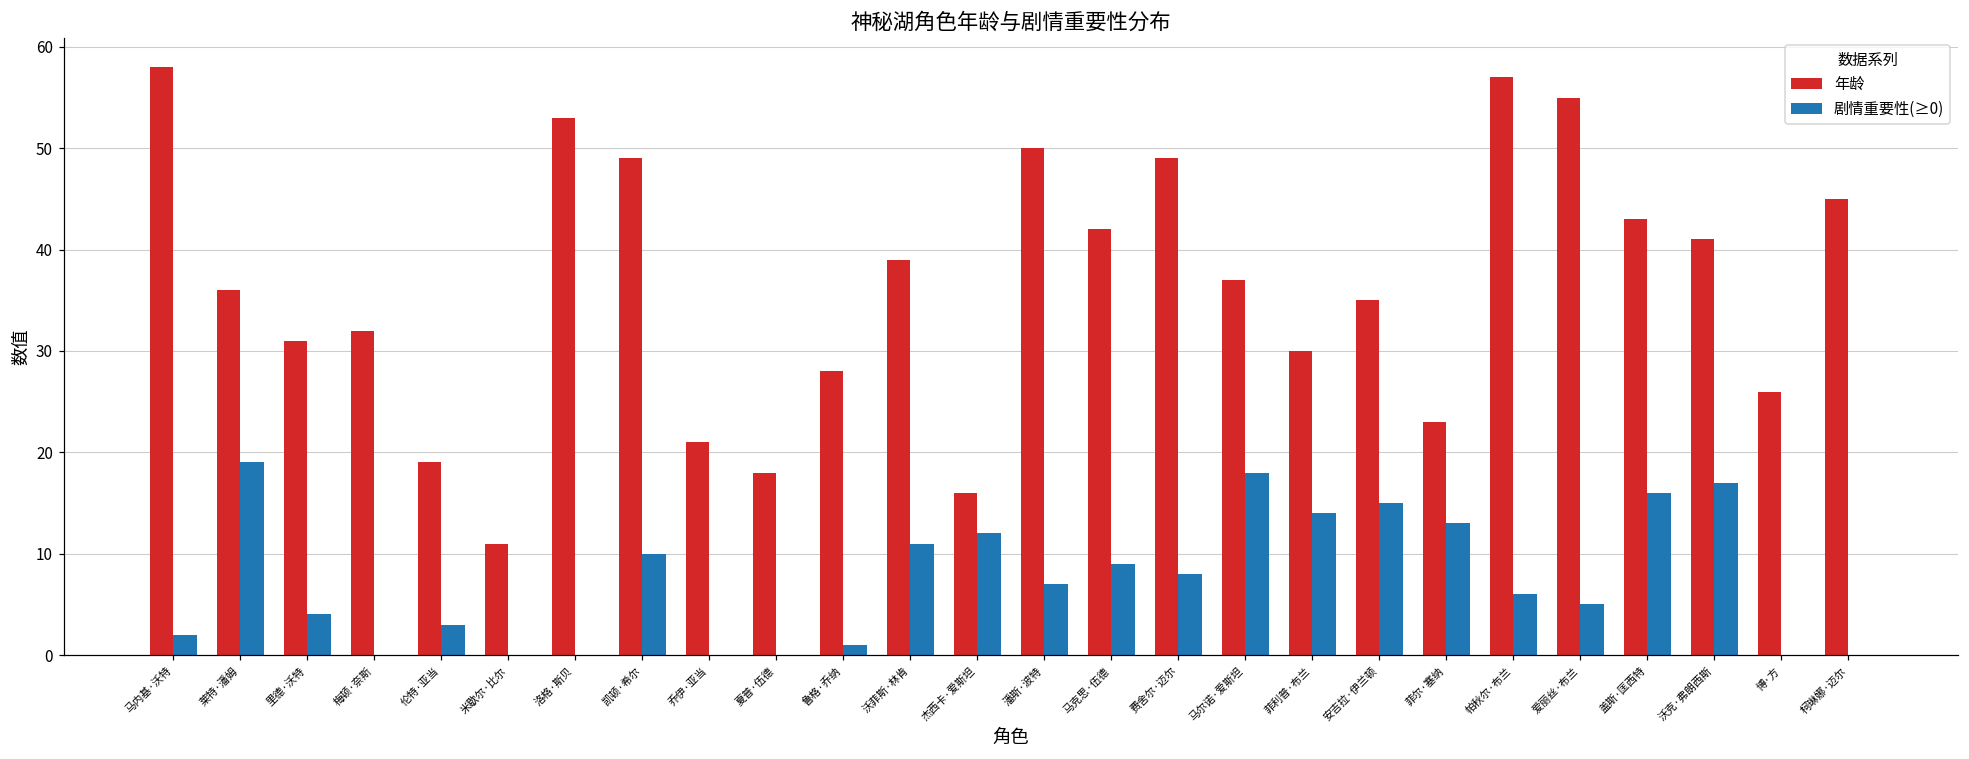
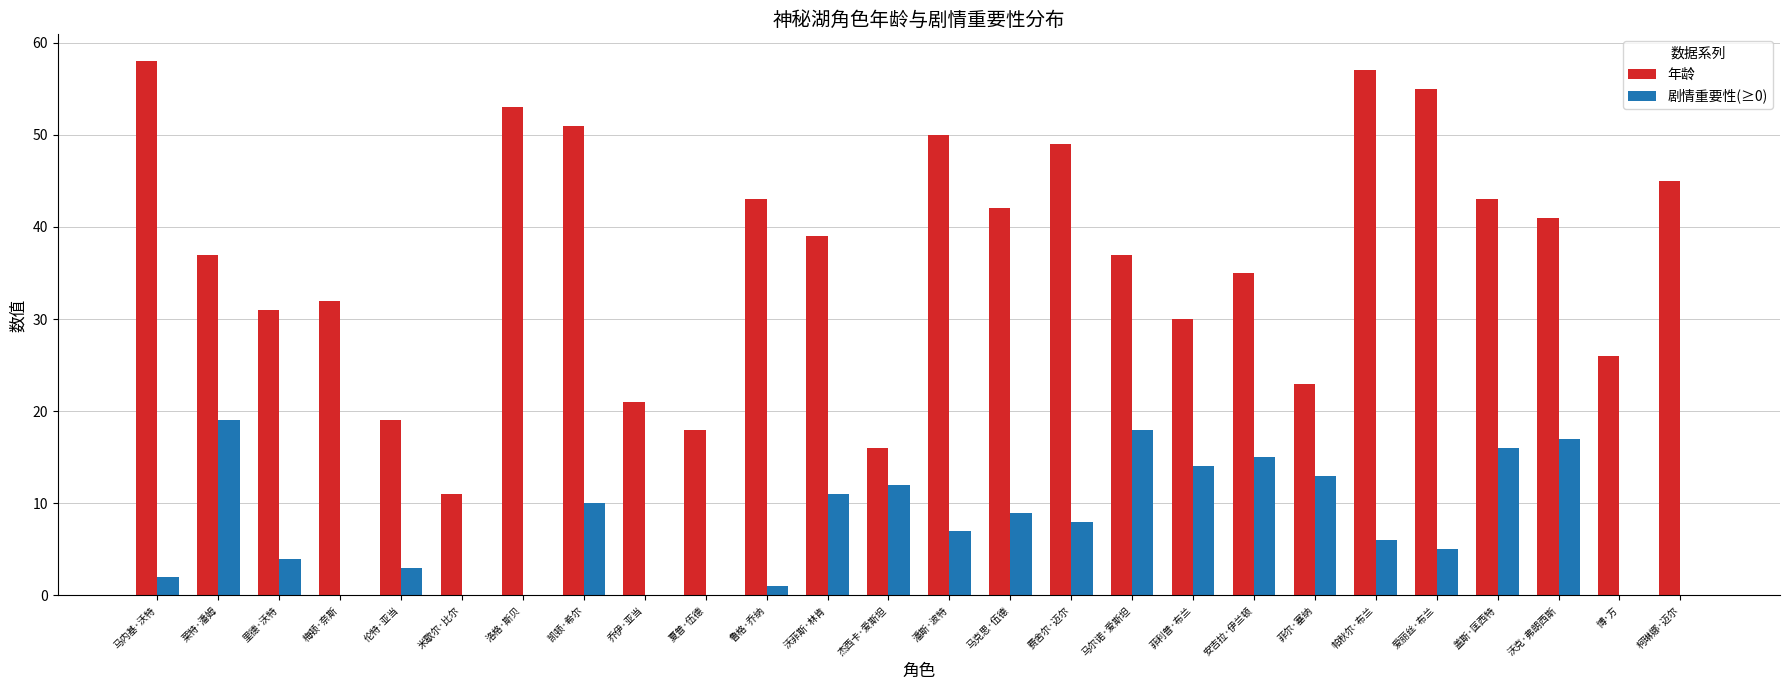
  {
    "年龄": {
      "马内基·沃特": 58,
-     "莱特·潘姆": 36,
+     "莱特·潘姆": 37,
      "里德·沃特": 31,
      "梅顿·奈斯": 32,
      "伦特·亚当": 19,
      "米歇尔·比尔": 11,
      "洛格·斯贝": 53,
-     "凯顿·希尔": 49,
+     "凯顿·希尔": 51,
      "乔伊·亚当": 21,
      "夏普·伍德": 18,
-     "鲁格·乔纳": 28,
+     "鲁格·乔纳": 43,
      "沃菲斯·林肯": 39,
      "杰西卡·爱斯坦": 16,
      "潘斯·波特": 50,
      "马克思·伍德": 42,
      "费舍尔·迈尔": 49,
      "马尔诺·爱斯坦": 37,
      "菲利普·布兰": 30,
      "安吉拉·伊兰顿": 35,
      "菲尔·塞纳": 23,
      "帕秋尔·布兰": 57,
      "爱丽丝·布兰": 55,
      "盖斯·匡西特": 43,
      "沃克·弗朗西斯": 41,
      "博·方": 26,
      "柯琳娜·迈尔": 45
    },
    "剧情重要性(≥0)": {
      "马内基·沃特": 2,
      "莱特·潘姆": 19,
      "里德·沃特": 4,
      "梅顿·奈斯": 0,
      "伦特·亚当": 3,
      "米歇尔·比尔": 0,
      "洛格·斯贝": 0,
      "凯顿·希尔": 10,
      "乔伊·亚当": 0,
      "夏普·伍德": 0,
      "鲁格·乔纳": 1,
      "沃菲斯·林肯": 11,
      "杰西卡·爱斯坦": 12,
      "潘斯·波特": 7,
      "马克思·伍德": 9,
      "费舍尔·迈尔": 8,
      "马尔诺·爱斯坦": 18,
      "菲利普·布兰": 14,
      "安吉拉·伊兰顿": 15,
      "菲尔·塞纳": 13,
      "帕秋尔·布兰": 6,
      "爱丽丝·布兰": 5,
      "盖斯·匡西特": 16,
      "沃克·弗朗西斯": 17,
      "博·方": 0,
      "柯琳娜·迈尔": 0
    }
  }
